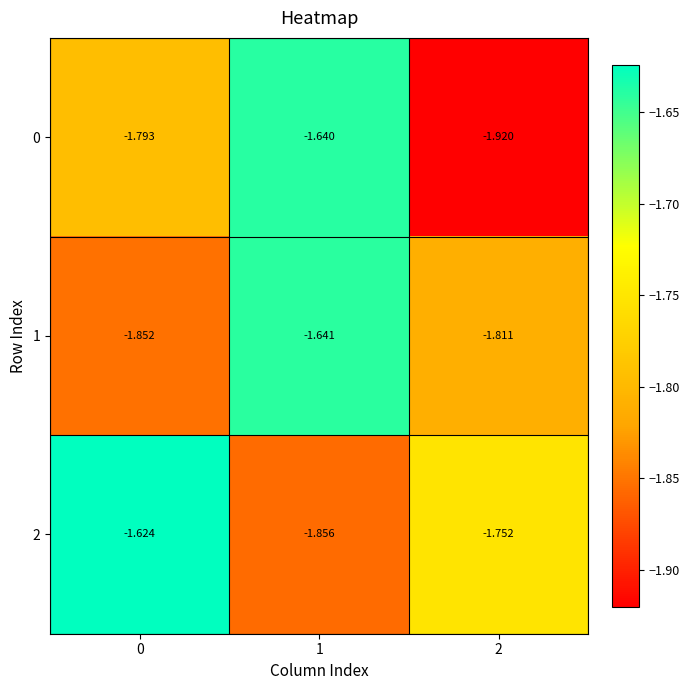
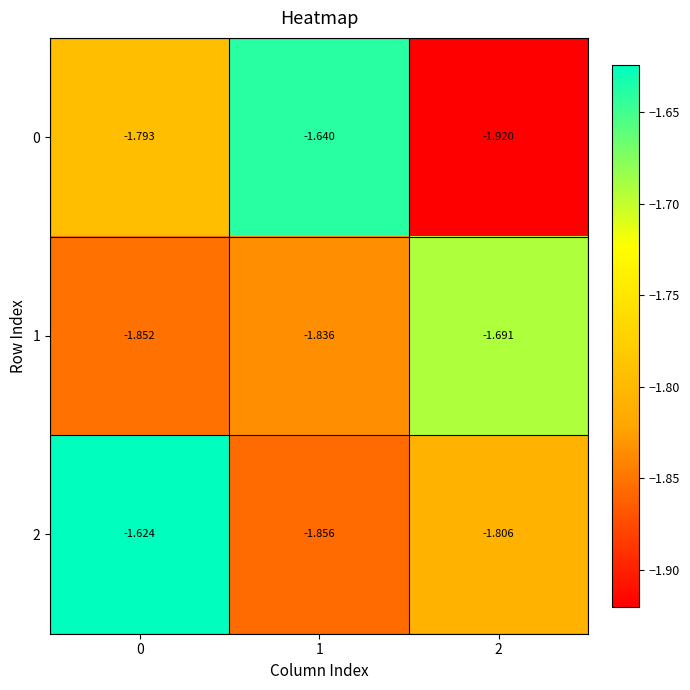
  {
    "0": {
      "0": -1.793,
      "1": -1.640,
      "2": -1.920
    },
    "1": {
      "0": -1.852,
-     "1": -1.641,
-     "2": -1.811
+     "1": -1.836,
+     "2": -1.691
    },
    "2": {
      "0": -1.624,
      "1": -1.856,
-     "2": -1.752
+     "2": -1.806
    }
  }
